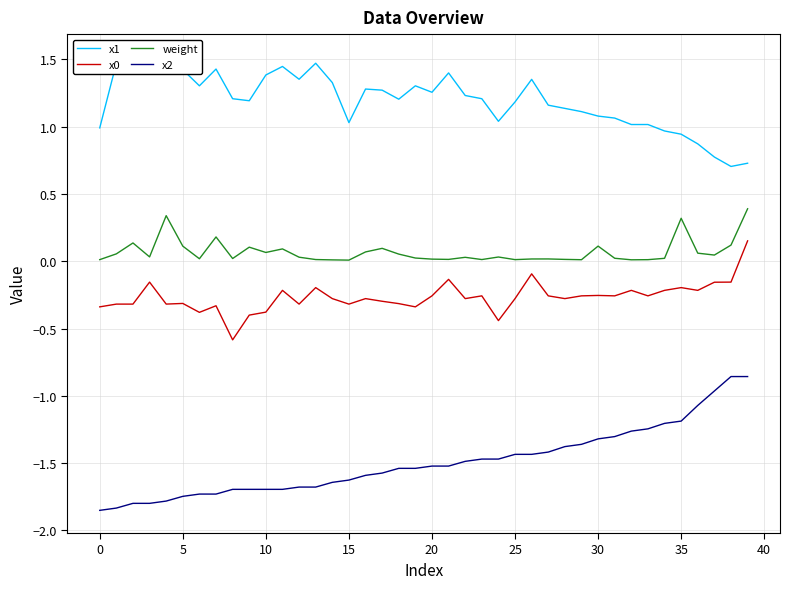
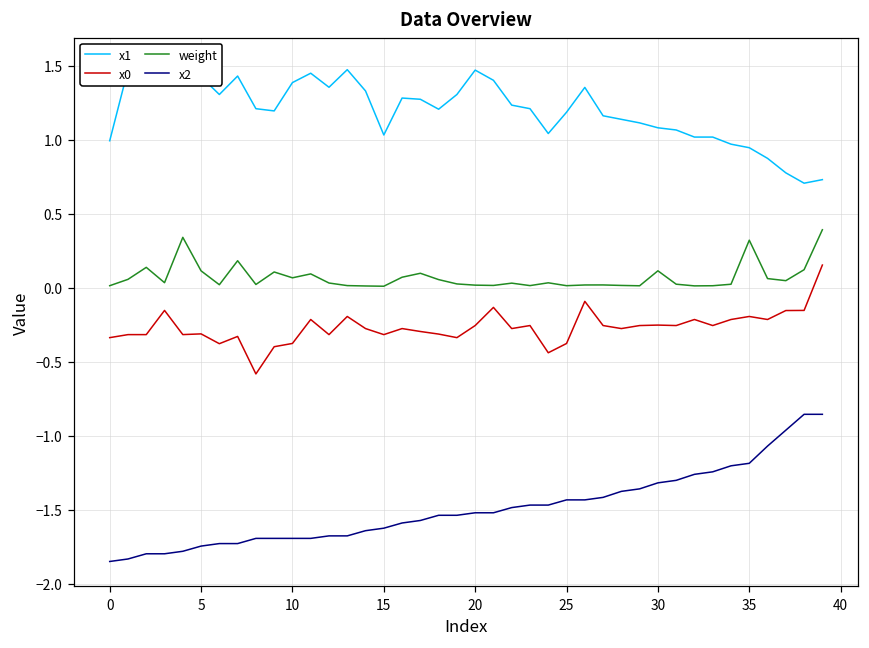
  {
    "x1": {
      "0": 0.99,
      "10": 1.38,
      "15": 1.03,
-     "20": 1.26,
+     "20": 1.47,
      "25": 1.18,
      "30": 1.08,
      "35": 0.94
    },
    "x0": {
      "0": -0.34,
      "5": -0.31,
      "10": -0.38,
      "15": -0.32,
      "20": -0.26,
-     "25": -0.28,
+     "25": -0.38,
      "30": -0.25,
      "35": -0.20
    },
    "weight": {
      "0": 0.01,
      "5": 0.11,
      "10": 0.07,
      "15": 0.01,
      "20": 0.02,
      "25": 0.01,
      "30": 0.11,
      "35": 0.32
    },
    "x2": {
      "0": -1.85,
      "5": -1.75,
      "10": -1.69,
      "15": -1.63,
      "20": -1.52,
      "25": -1.43,
      "30": -1.32,
      "35": -1.19
    }
  }
